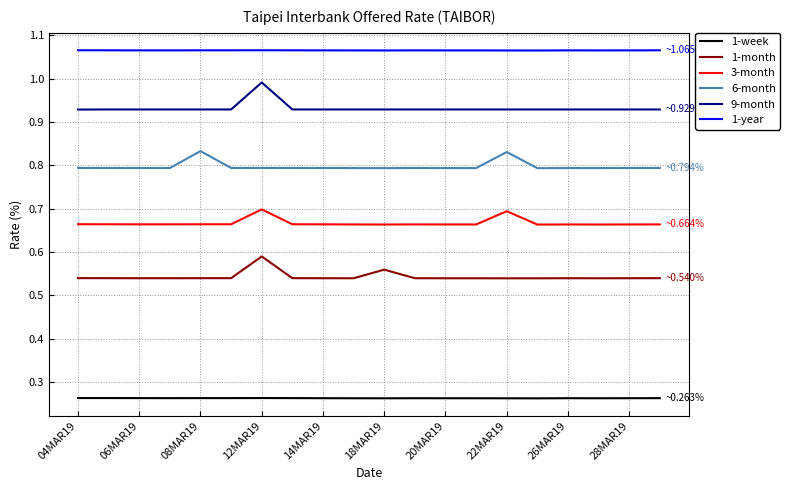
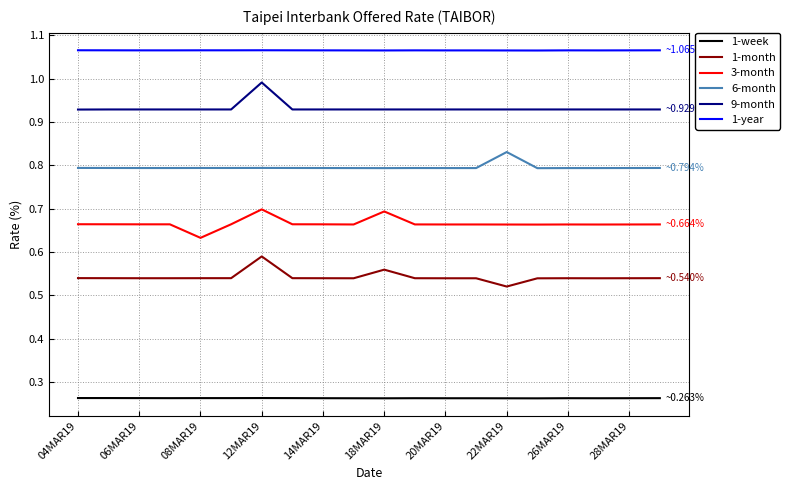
  {
    "1-week": {
      "04MAR19": 0.26,
      "06MAR19": 0.26,
      "08MAR19": 0.26,
      "12MAR19": 0.26,
      "14MAR19": 0.26,
      "18MAR19": 0.26,
      "20MAR19": 0.26,
      "22MAR19": 0.26,
      "26MAR19": 0.26,
      "28MAR19": 0.26
    },
    "1-month": {
      "04MAR19": 0.54,
      "06MAR19": 0.54,
      "08MAR19": 0.54,
      "12MAR19": 0.59,
      "14MAR19": 0.54,
      "18MAR19": 0.56,
      "20MAR19": 0.54,
-     "22MAR19": 0.54,
+     "22MAR19": 0.52,
      "26MAR19": 0.54,
      "28MAR19": 0.54
    },
    "3-month": {
      "04MAR19": 0.66,
      "06MAR19": 0.66,
-     "08MAR19": 0.66,
+     "08MAR19": 0.63,
      "12MAR19": 0.70,
      "14MAR19": 0.66,
-     "18MAR19": 0.66,
+     "18MAR19": 0.69,
      "20MAR19": 0.66,
-     "22MAR19": 0.69,
+     "22MAR19": 0.66,
      "26MAR19": 0.66,
      "28MAR19": 0.66
    },
    "6-month": {
      "04MAR19": 0.79,
      "06MAR19": 0.79,
-     "08MAR19": 0.83,
+     "08MAR19": 0.79,
      "12MAR19": 0.79,
      "14MAR19": 0.79,
      "18MAR19": 0.79,
      "20MAR19": 0.79,
      "22MAR19": 0.83,
      "26MAR19": 0.79,
      "28MAR19": 0.79
    },
    "9-month": {
      "04MAR19": 0.93,
      "06MAR19": 0.93,
      "08MAR19": 0.93,
      "12MAR19": 0.99,
      "14MAR19": 0.93,
      "18MAR19": 0.93,
      "20MAR19": 0.93,
      "22MAR19": 0.93,
      "26MAR19": 0.93,
      "28MAR19": 0.93
    },
    "1-year": {
      "04MAR19": 1.07,
      "06MAR19": 1.07,
      "08MAR19": 1.07,
      "12MAR19": 1.07,
      "14MAR19": 1.07,
      "18MAR19": 1.06,
      "20MAR19": 1.06,
      "22MAR19": 1.06,
      "26MAR19": 1.07,
      "28MAR19": 1.07
    }
  }
